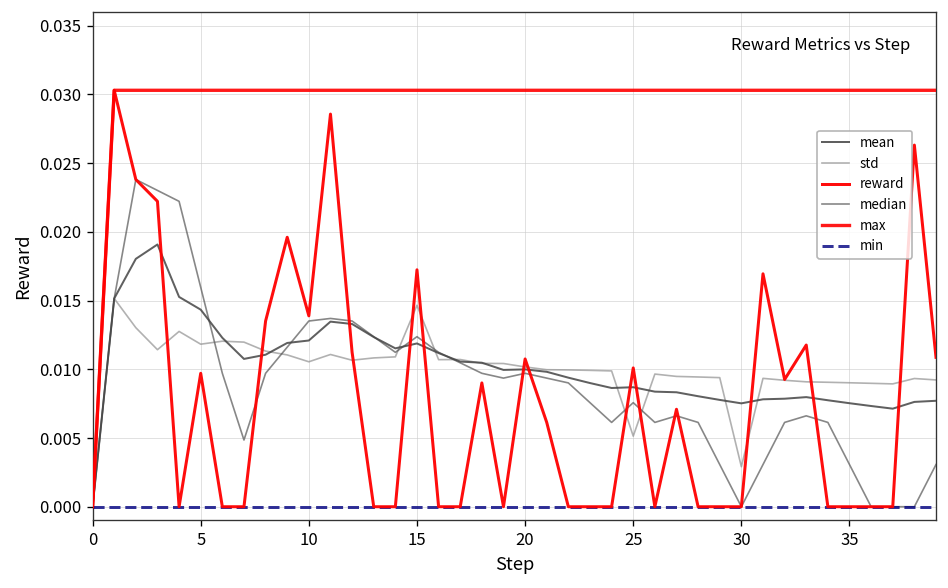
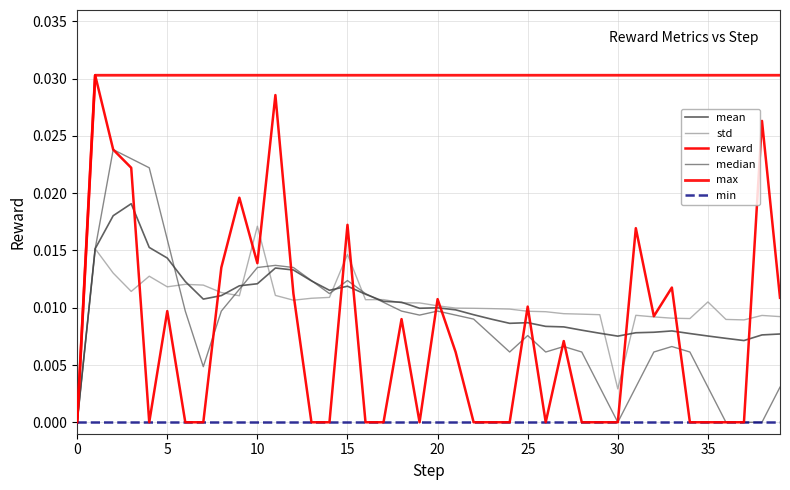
  {
    "std": {
      "5": 0.0118,
-     "10": 0.0105,
+     "10": 0.0171,
      "15": 0.0147,
-     "25": 0.0051,
+     "25": 0.0097,
      "30": 0.0029,
-     "35": 0.0090
+     "35": 0.0105
    },
    "min": {
      "5": 0.0000,
      "10": 0.0000,
      "15": 0.0000,
      "20": 0.0000,
      "25": 0.0000
    }
  }
